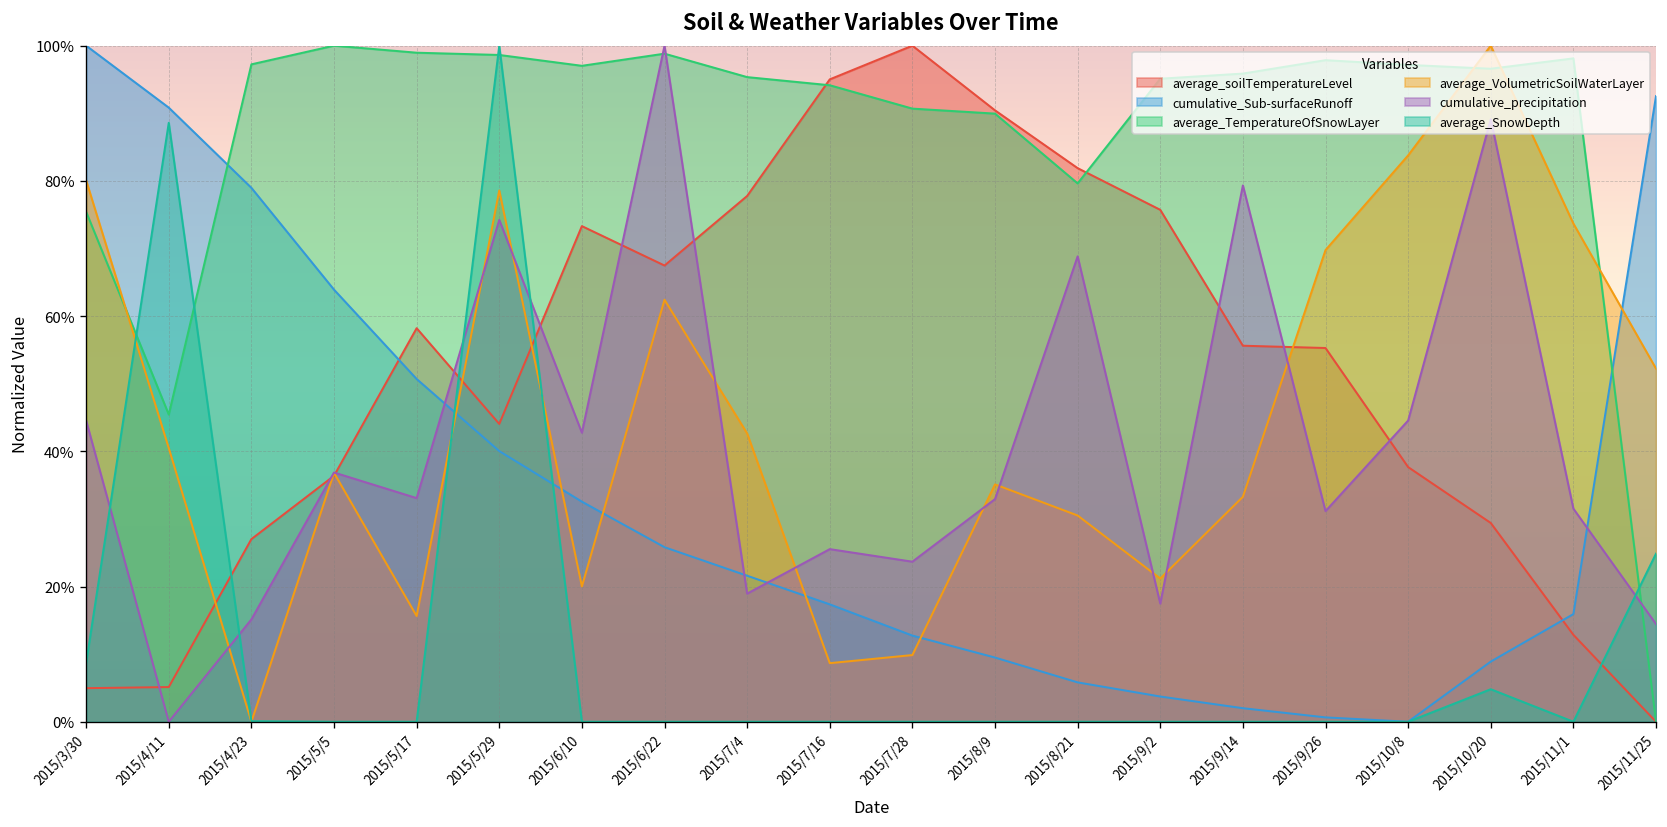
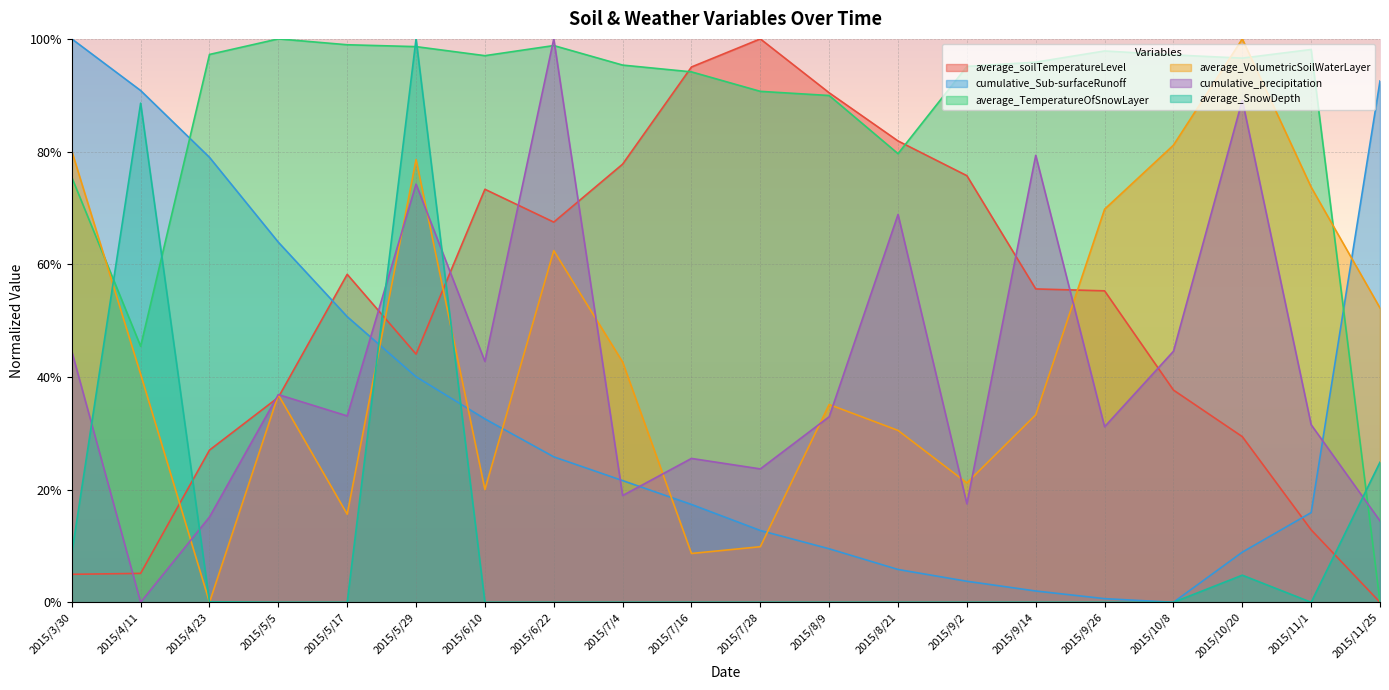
  {
    "average_soilTemperatureLevel": {
      "2015/3/30": "5%",
      "2015/4/11": "5%",
      "2015/4/23": "27%",
      "2015/5/17": "58%",
      "2015/5/29": "44%",
      "2015/6/10": "73%",
      "2015/6/22": "67%",
      "2015/7/4": "78%",
      "2015/7/16": "95%",
      "2015/7/28": "100%",
      "2015/8/9": "90%",
      "2015/8/21": "82%",
      "2015/9/2": "76%",
      "2015/9/14": "56%",
      "2015/9/26": "55%",
      "2015/10/8": "38%",
      "2015/10/20": "29%",
      "2015/11/1": "13%"
    },
    "average_VolumetricSoilWaterLayer": {
      "2015/3/30": "80%",
      "2015/4/11": "40%",
      "2015/5/17": "16%",
      "2015/5/29": "79%",
      "2015/6/10": "20%",
      "2015/6/22": "62%",
      "2015/7/4": "43%",
      "2015/7/16": "9%",
      "2015/7/28": "10%",
      "2015/8/9": "35%",
      "2015/8/21": "31%",
      "2015/9/2": "21%",
      "2015/9/14": "33%",
      "2015/9/26": "70%",
-     "2015/10/8": "84%",
+     "2015/10/8": "81%",
      "2015/10/20": "100%",
      "2015/11/1": "74%",
      "2015/11/25": "52%"
    },
    "cumulative_precipitation": {
      "2015/3/30": "45%",
      "2015/4/11": "0%",
      "2015/4/23": "15%",
      "2015/5/17": "33%",
      "2015/5/29": "74%",
      "2015/6/10": "43%",
      "2015/6/22": "100%",
      "2015/7/4": "19%",
      "2015/7/16": "26%",
      "2015/7/28": "24%",
      "2015/8/9": "33%",
      "2015/8/21": "69%",
      "2015/9/2": "17%",
      "2015/9/14": "79%",
      "2015/9/26": "31%",
      "2015/10/8": "45%",
      "2015/11/1": "32%",
      "2015/11/25": "14%"
    }
  }
